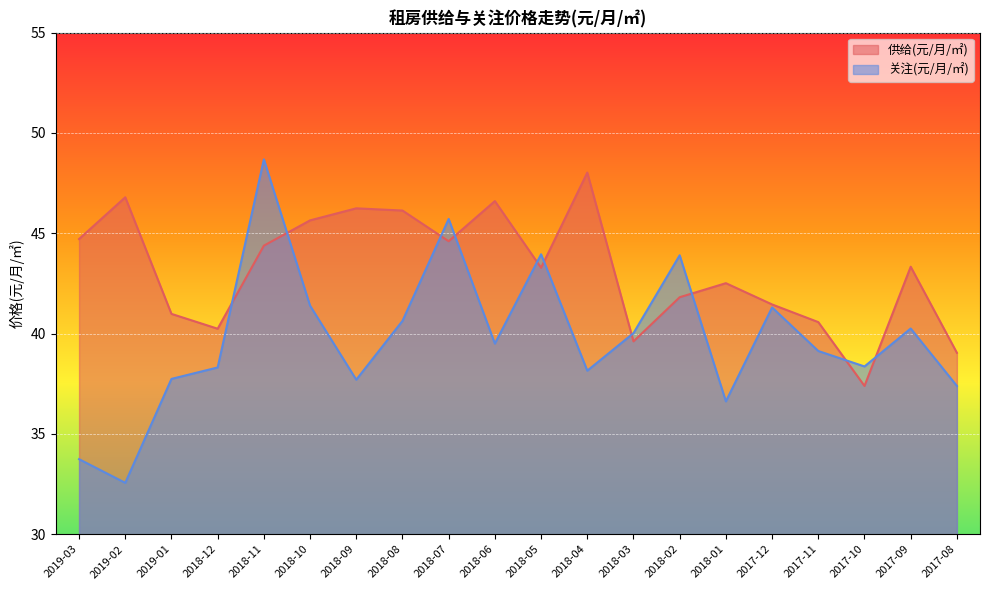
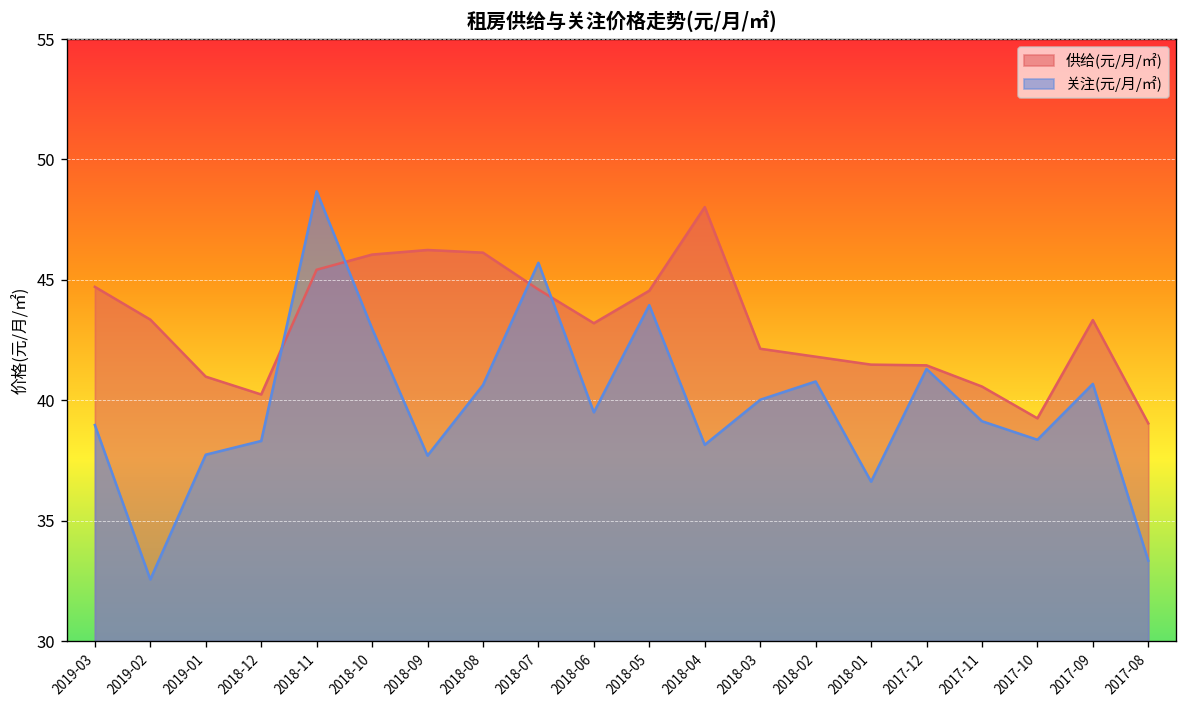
  {
    "供给(元/月/㎡)": {
      "2019-03": 44.7,
-     "2019-02": 46.8,
+     "2019-02": 43.4,
      "2019-01": 41.0,
      "2018-12": 40.2,
-     "2018-11": 44.4,
-     "2018-10": 45.6,
+     "2018-11": 45.4,
+     "2018-10": 46.1,
      "2018-09": 46.2,
      "2018-08": 46.1,
      "2018-07": 44.6,
-     "2018-06": 46.6,
-     "2018-05": 43.3,
+     "2018-06": 43.2,
+     "2018-05": 44.6,
      "2018-04": 48.0,
-     "2018-03": 39.6,
+     "2018-03": 42.1,
      "2018-02": 41.8,
-     "2018-01": 42.5,
+     "2018-01": 41.5,
      "2017-12": 41.5,
      "2017-11": 40.6,
-     "2017-10": 37.4,
+     "2017-10": 39.3,
      "2017-09": 43.3,
      "2017-08": 39.0
    },
    "关注(元/月/㎡)": {
-     "2019-03": 33.7,
+     "2019-03": 39.0,
      "2019-02": 32.6,
      "2019-01": 37.7,
      "2018-12": 38.3,
      "2018-11": 48.7,
-     "2018-10": 41.4,
+     "2018-10": 43.0,
      "2018-09": 37.7,
      "2018-08": 40.6,
      "2018-07": 45.7,
      "2018-06": 39.5,
      "2018-05": 44.0,
      "2018-04": 38.2,
      "2018-03": 40.0,
-     "2018-02": 43.9,
+     "2018-02": 40.8,
      "2018-01": 36.6,
      "2017-12": 41.3,
      "2017-11": 39.1,
      "2017-10": 38.4,
-     "2017-09": 40.3,
-     "2017-08": 37.4
+     "2017-09": 40.7,
+     "2017-08": 33.3
    }
  }
